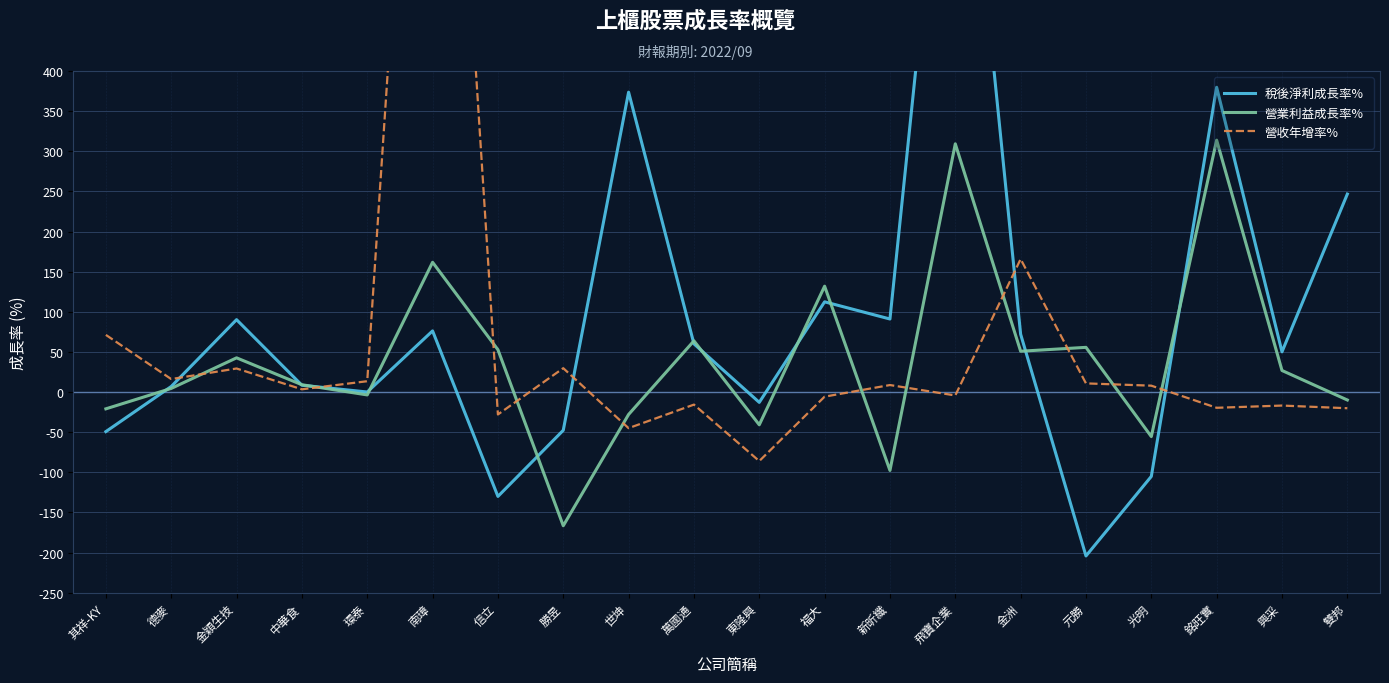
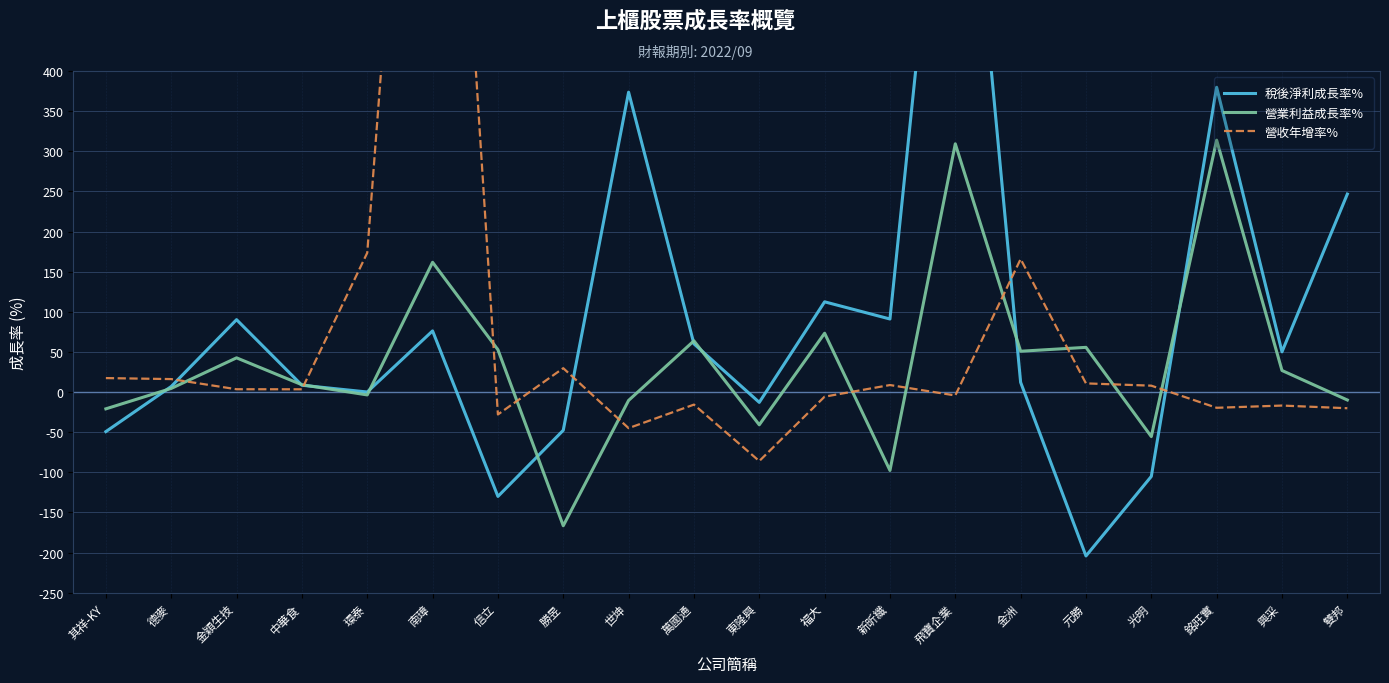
  {
    "稅後淨利成長率%": {
      "其祥-KY": -50,
      "金穎生技": 90,
      "環泰": 0,
      "南璋": 80,
      "信立": -130,
      "勝昱": -50,
      "世坤": 370,
      "萬國通": 60,
      "東隆興": -10,
      "福大": 110,
      "新昕纖": 90,
-     "金洲": 70,
+     "金洲": 10,
      "元勝": -200,
      "光明": -110,
      "興采": 50,
      "雙邦": 250
    },
    "營業利益成長率%": {
      "其祥-KY": -20,
      "金穎生技": 40,
      "環泰": 0,
      "南璋": 160,
      "信立": 50,
      "勝昱": -170,
-     "世坤": -30,
+     "世坤": -10,
      "萬國通": 60,
      "東隆興": -40,
-     "福大": 130,
+     "福大": 70,
      "新昕纖": -100,
      "飛寶企業": 310,
      "金洲": 50,
      "元勝": 60,
      "光明": -60,
      "興采": 30,
      "雙邦": -10
    },
    "營收年增率%": {
-     "其祥-KY": 70,
+     "其祥-KY": 20,
      "德麥": 20,
-     "金穎生技": 30,
+     "金穎生技": 0,
      "中華食": 0,
-     "環泰": 10,
+     "環泰": 170,
      "信立": -30,
      "勝昱": 30,
      "世坤": -40,
      "萬國通": -20,
      "東隆興": -90,
      "福大": -10,
      "新昕纖": 10,
      "飛寶企業": 0,
      "金洲": 170,
      "元勝": 10,
      "光明": 10,
      "銘旺實": -20,
      "興采": -20,
      "雙邦": -20
    }
  }
